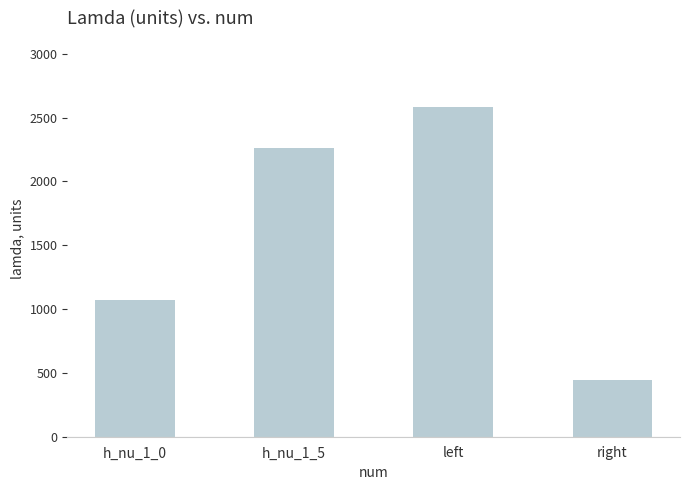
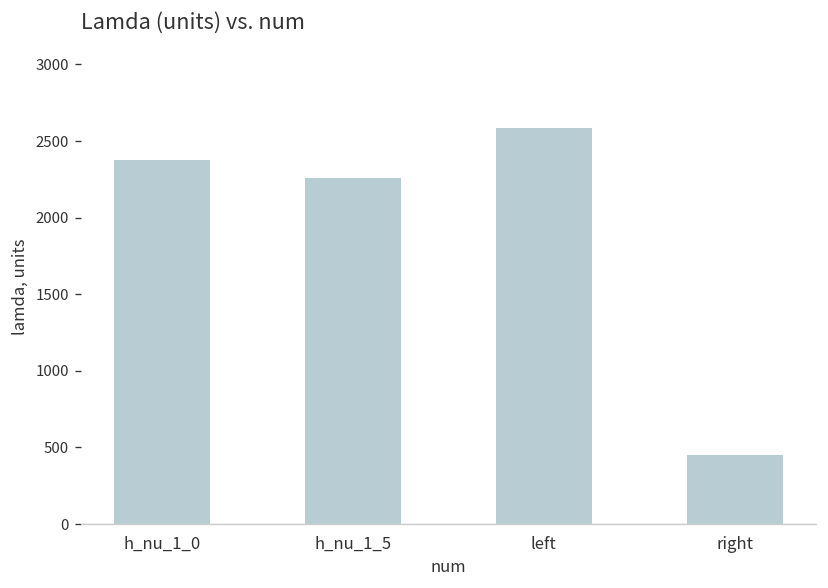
  {
-   "h_nu_1_0": 1070,
+   "h_nu_1_0": 2370,
    "h_nu_1_5": 2260,
    "left": 2580,
    "right": 450
  }
